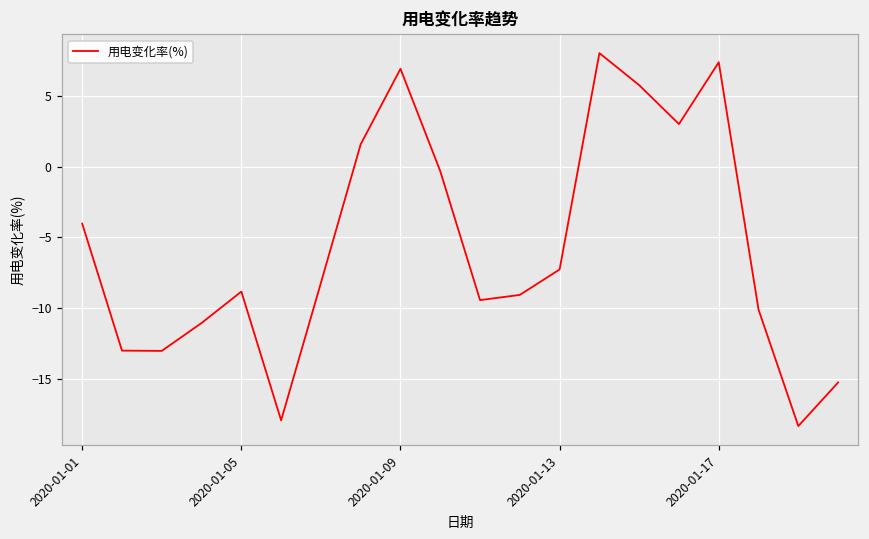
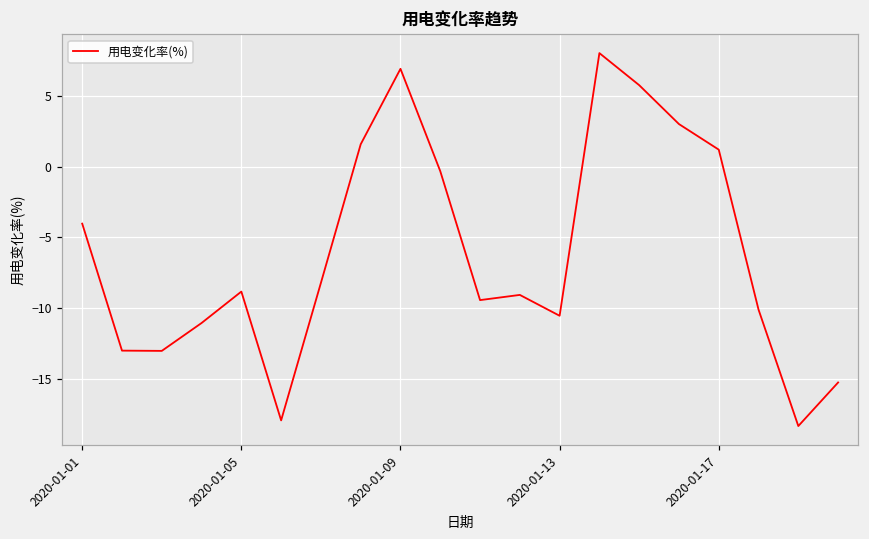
  {
    "2020-01-01": -4.0,
    "2020-01-05": -8.8,
    "2020-01-09": 6.9,
-   "2020-01-13": -7.3,
-   "2020-01-17": 7.4
+   "2020-01-13": -10.5,
+   "2020-01-17": 1.2
  }
